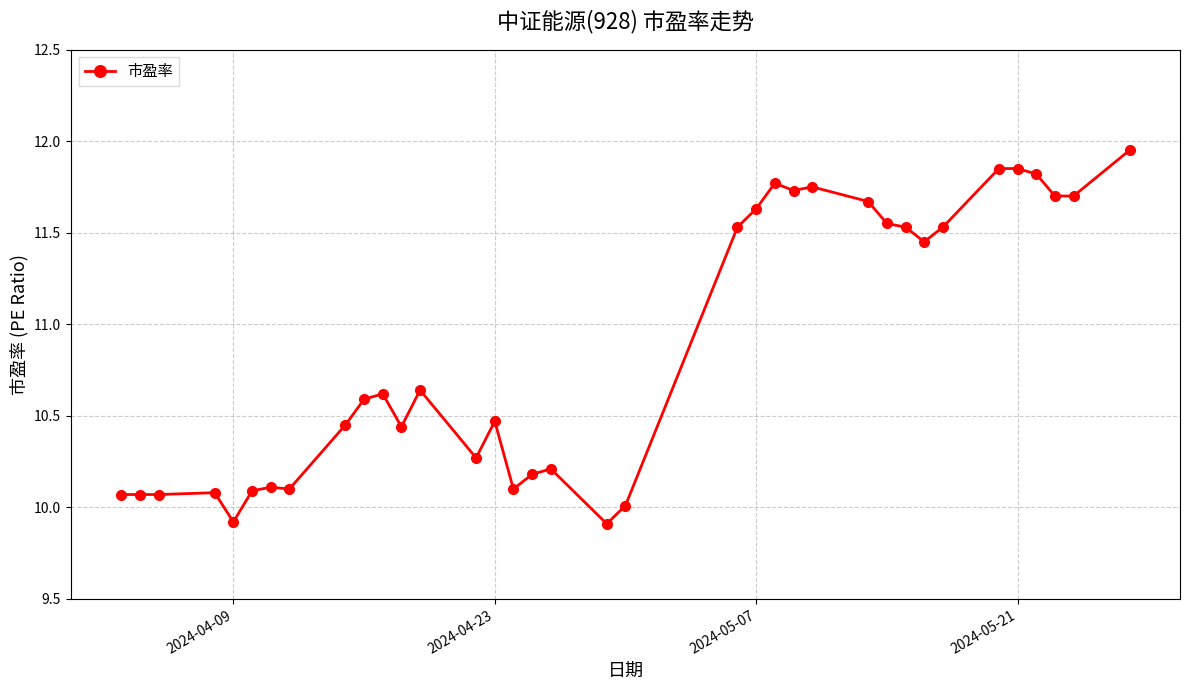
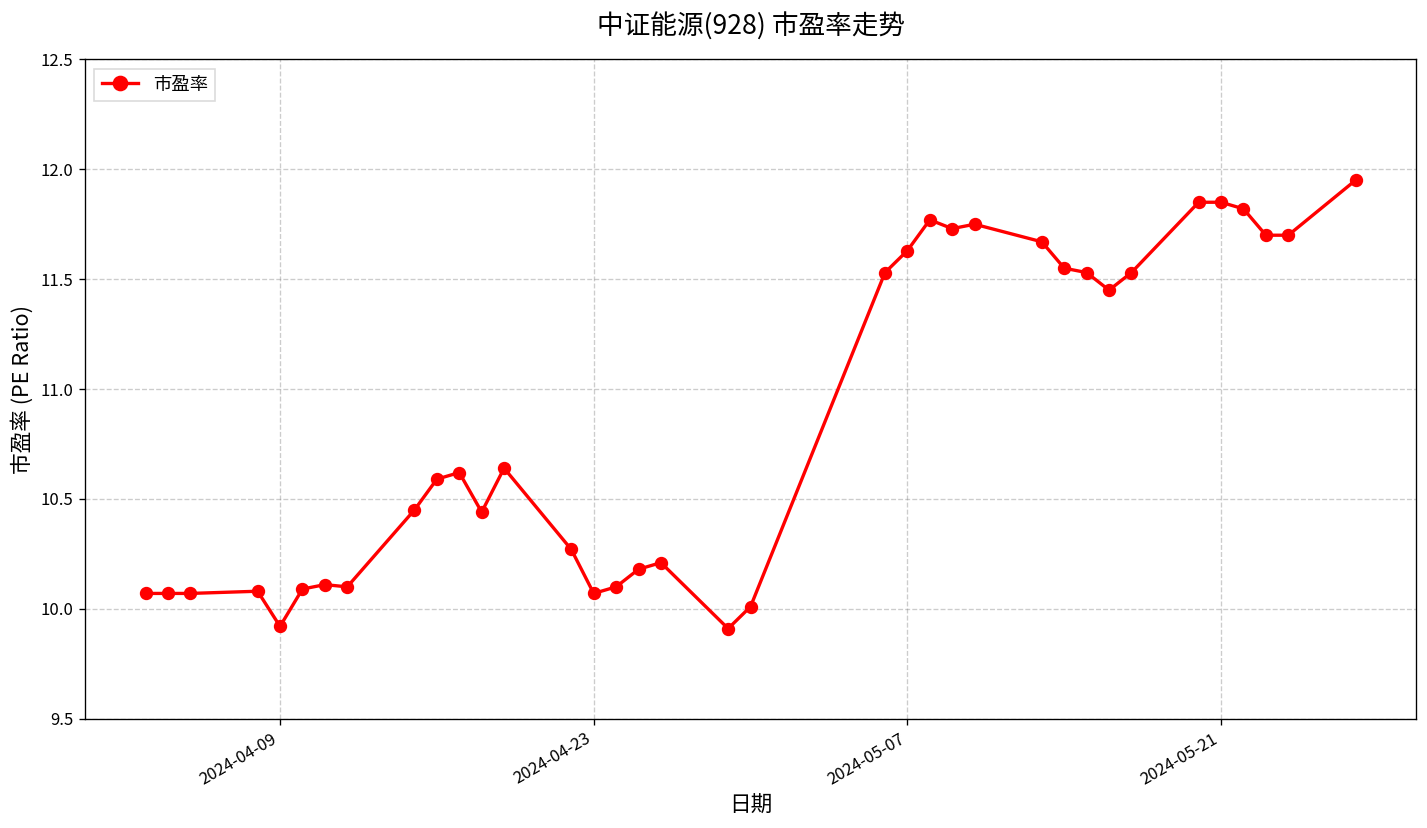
  {
    "2024-04-09": 9.92,
-   "2024-04-23": 10.47,
+   "2024-04-23": 10.07,
    "2024-05-07": 11.63,
    "2024-05-21": 11.85
  }
